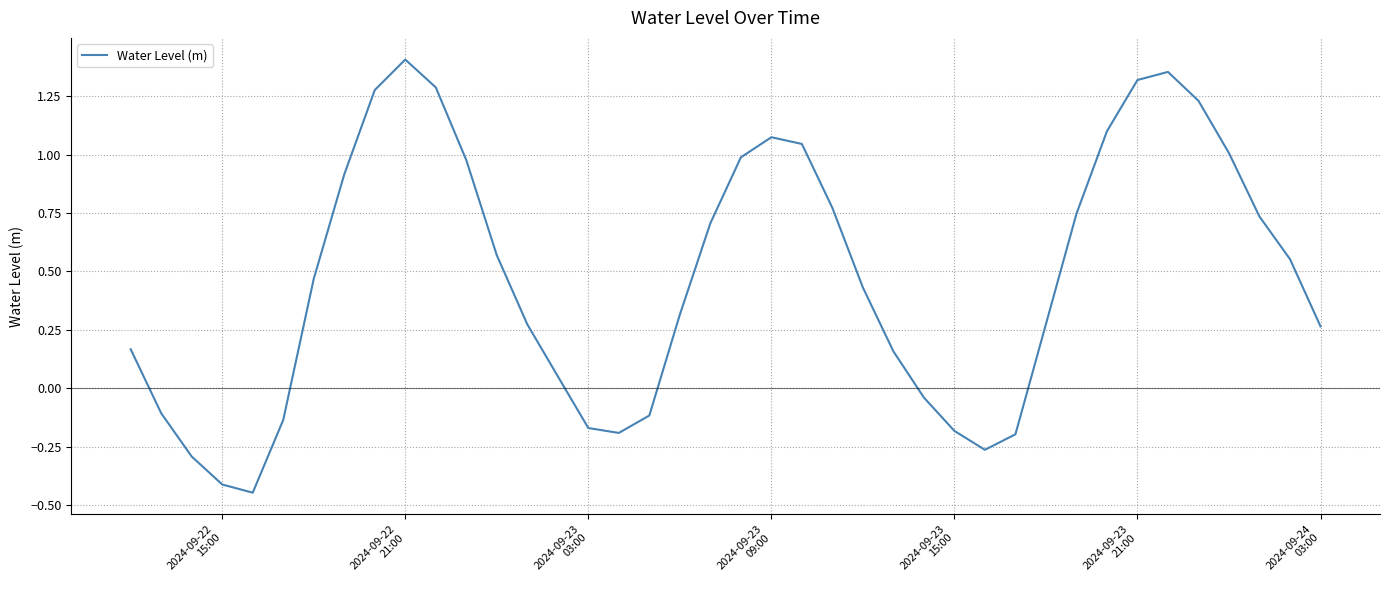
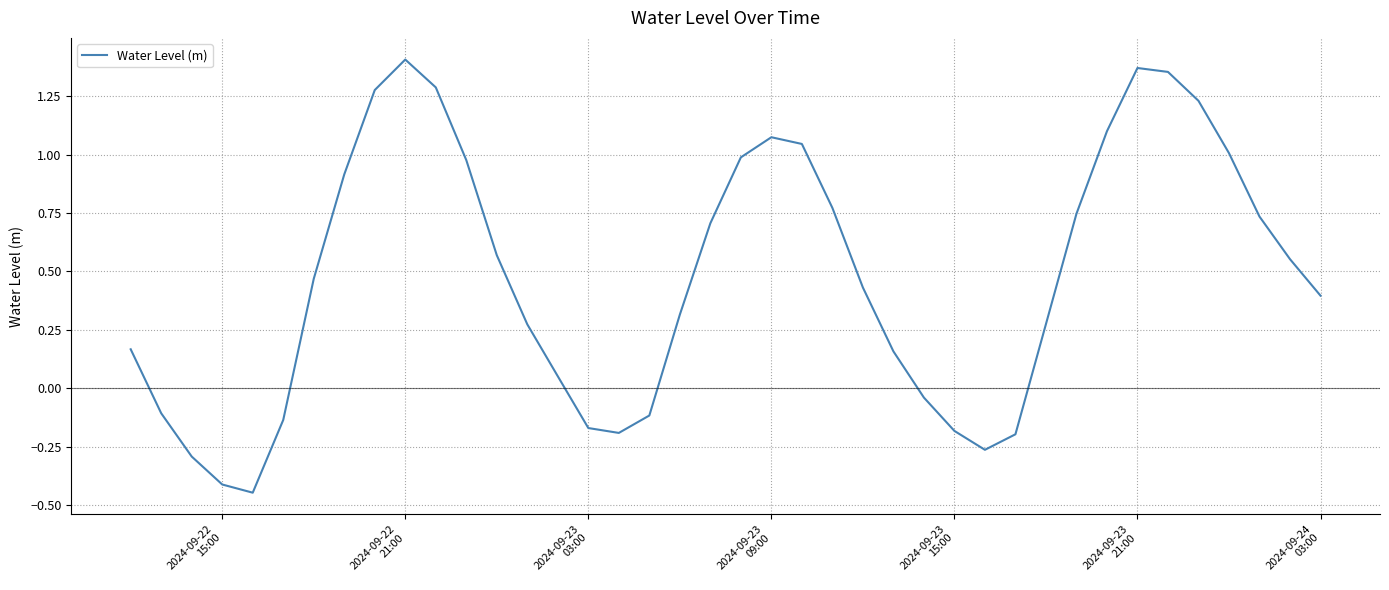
  {
    "2024-09-22 15:00": -0.41,
    "2024-09-22 21:00": 1.41,
    "2024-09-23 03:00": -0.17,
    "2024-09-23 09:00": 1.07,
    "2024-09-23 15:00": -0.18,
-   "2024-09-23 21:00": 1.32,
-   "2024-09-24 03:00": 0.27
+   "2024-09-23 21:00": 1.37,
+   "2024-09-24 03:00": 0.40
  }
